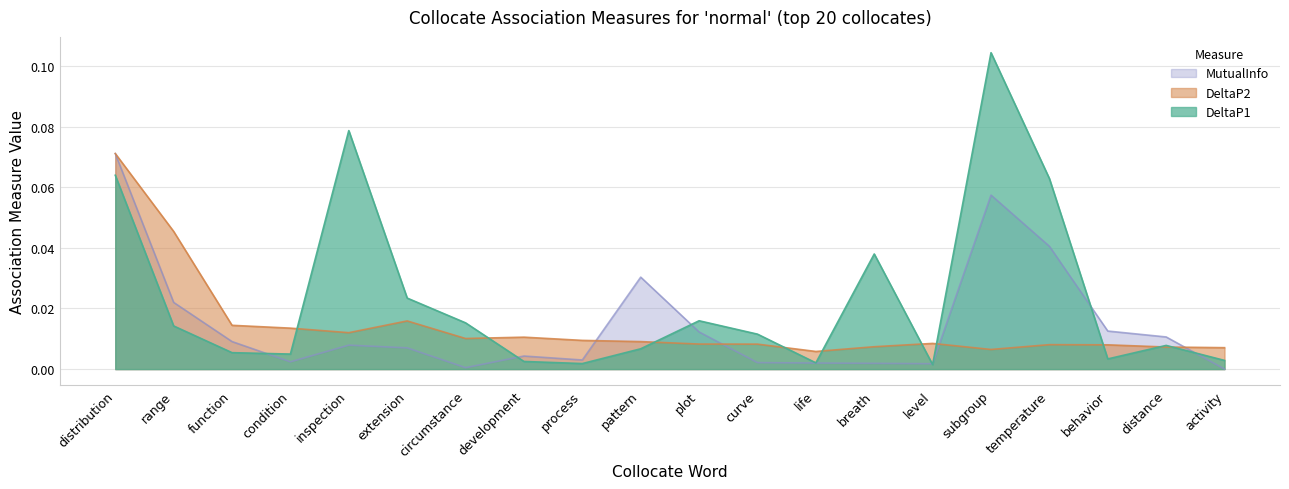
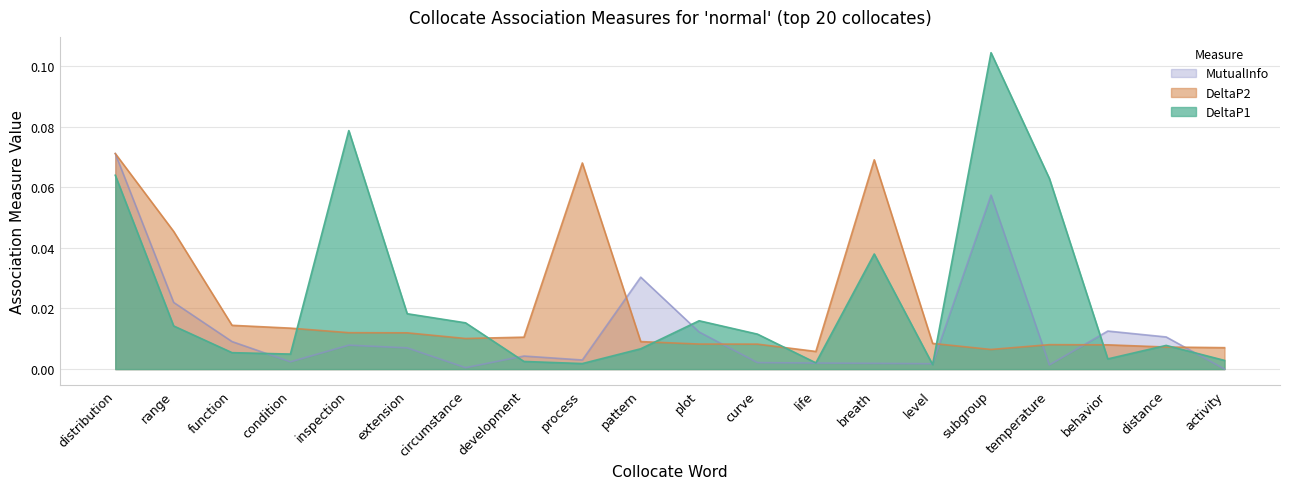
  {
    "MutualInfo": {
      "range": 0.022,
      "function": 0.009,
      "condition": 0.002,
      "inspection": 0.008,
      "extension": 0.007,
      "circumstance": 0.000,
      "development": 0.004,
      "process": 0.003,
      "pattern": 0.030,
      "plot": 0.012,
      "curve": 0.002,
      "breath": 0.002,
      "subgroup": 0.057,
-     "temperature": 0.041,
+     "temperature": 0.001,
      "behavior": 0.013,
      "distance": 0.011,
      "activity": 0.000
    },
    "DeltaP2": {
      "range": 0.045,
      "function": 0.014,
      "condition": 0.014,
      "inspection": 0.012,
-     "extension": 0.016,
+     "extension": 0.012,
      "circumstance": 0.010,
      "development": 0.011,
-     "process": 0.009,
+     "process": 0.068,
      "pattern": 0.009,
      "plot": 0.008,
      "curve": 0.008,
      "life": 0.006,
-     "breath": 0.007,
+     "breath": 0.069,
      "level": 0.008,
      "subgroup": 0.006,
      "temperature": 0.008,
      "behavior": 0.008,
      "activity": 0.007
    },
    "DeltaP1": {
      "distribution": 0.064,
      "range": 0.014,
      "function": 0.005,
      "condition": 0.005,
      "inspection": 0.079,
-     "extension": 0.023,
+     "extension": 0.018,
      "circumstance": 0.015,
      "development": 0.003,
      "process": 0.002,
      "pattern": 0.007,
      "plot": 0.016,
      "curve": 0.012,
      "breath": 0.038,
      "subgroup": 0.104,
      "temperature": 0.063,
      "behavior": 0.003,
      "activity": 0.003
    }
  }
